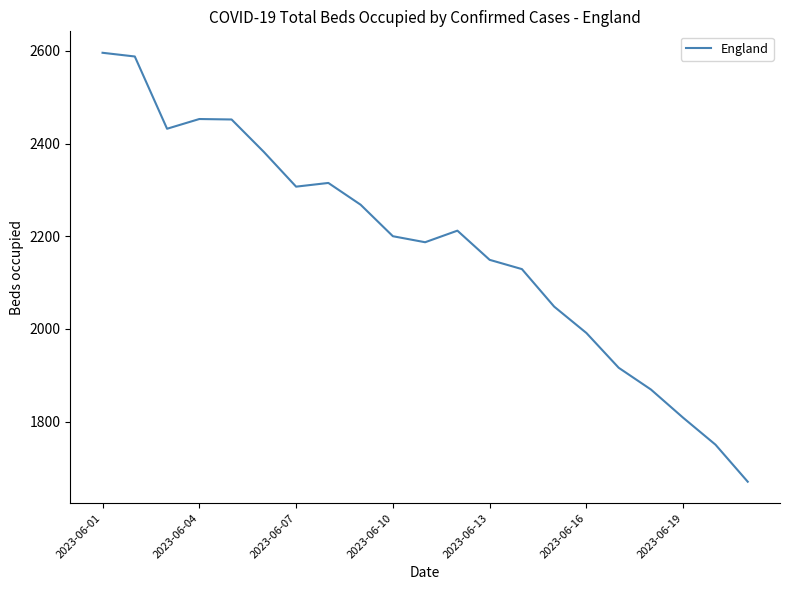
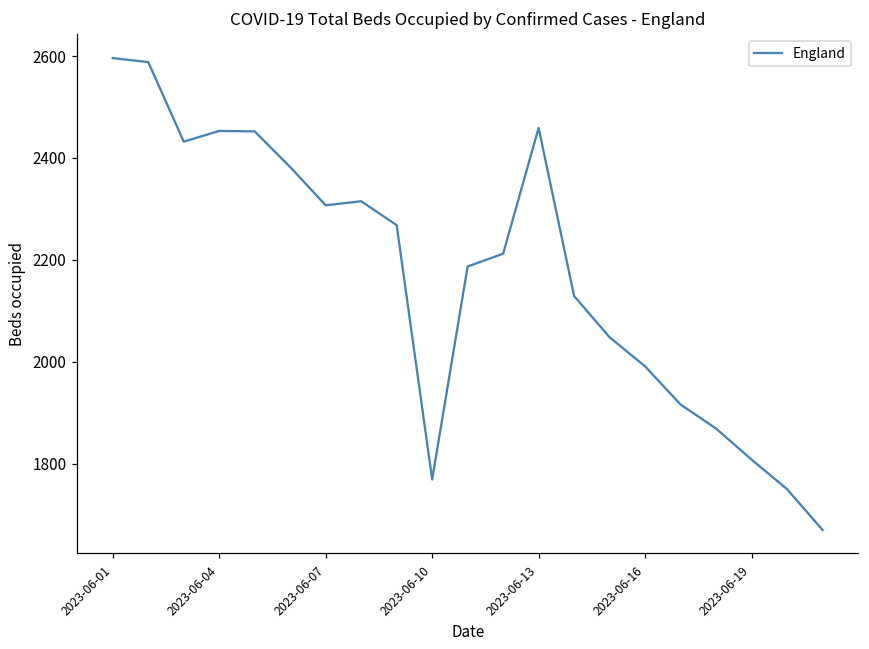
  {
    "2023-06-01": 2600,
    "2023-06-04": 2450,
    "2023-06-07": 2310,
-   "2023-06-10": 2200,
-   "2023-06-13": 2150,
+   "2023-06-10": 1770,
+   "2023-06-13": 2460,
    "2023-06-16": 1990,
    "2023-06-19": 1810
  }
